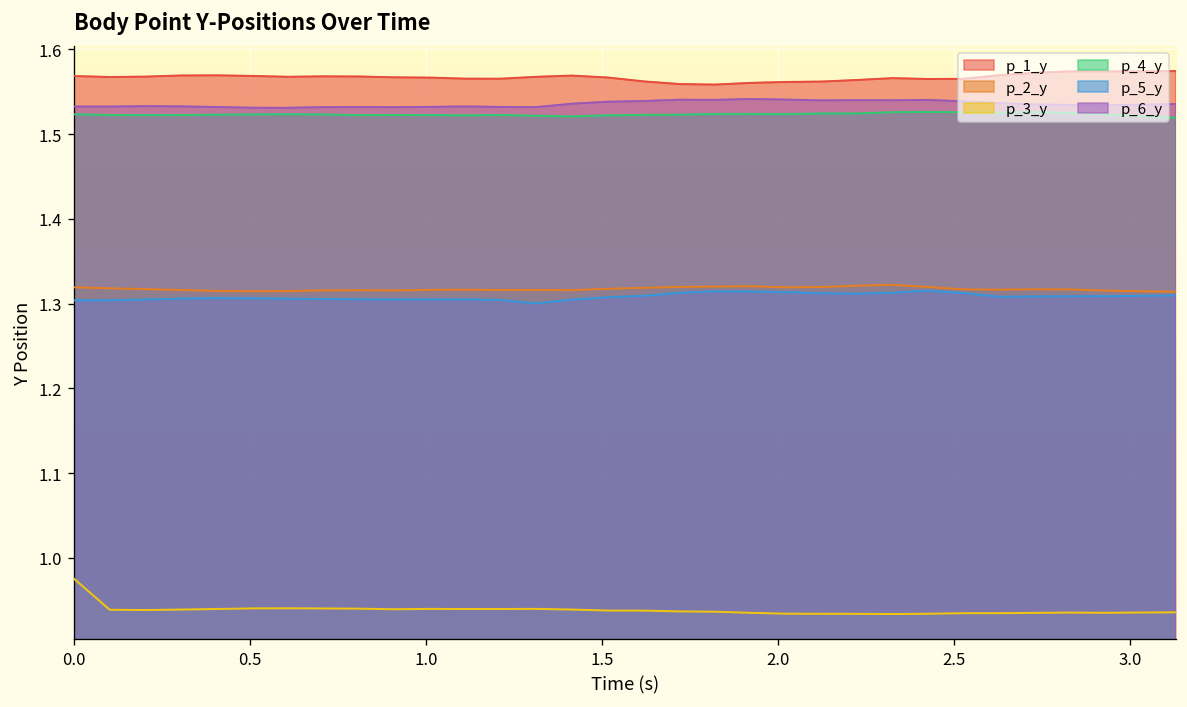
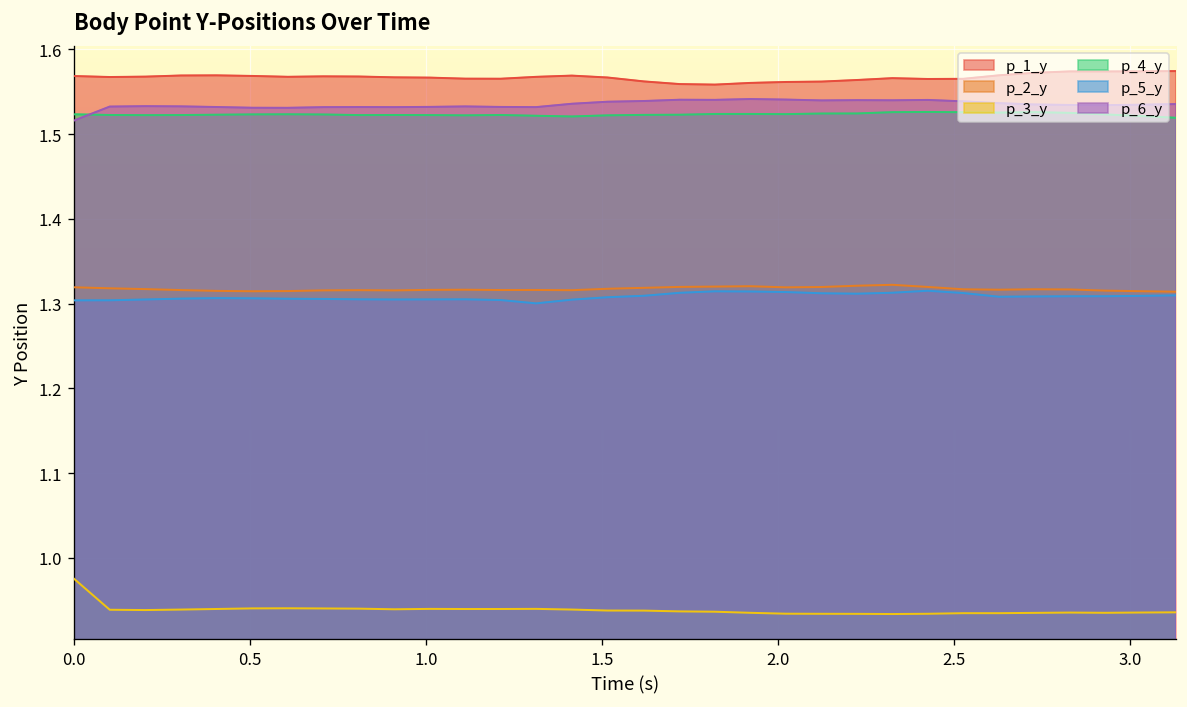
  {
    "p_3_y": {
      "0.0": 0.98
    },
    "p_4_y": {
      "0.0": 1.52
    },
    "p_5_y": {
      "0.0": 1.30
    },
    "p_6_y": {
-     "0.0": 1.53
+     "0.0": 1.52
    }
  }
